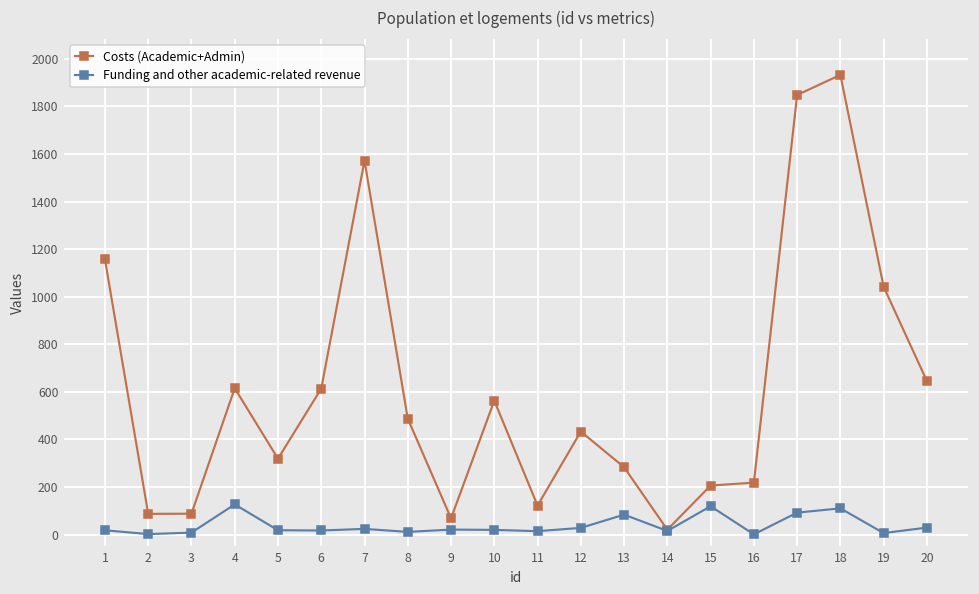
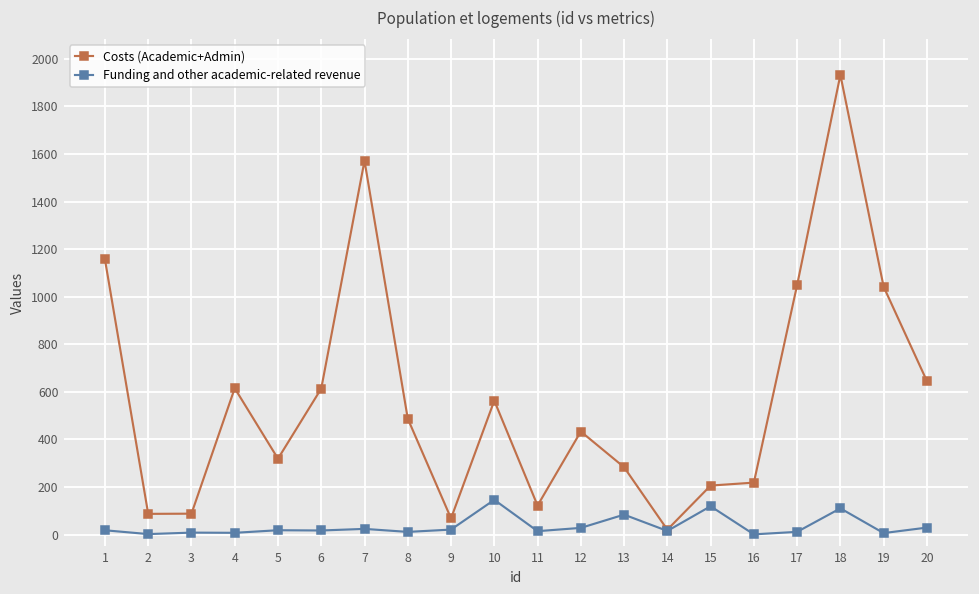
  {
    "Costs (Academic+Admin)": {
      "1": 1160,
      "2": 90,
      "3": 90,
      "4": 620,
      "5": 320,
      "6": 610,
      "7": 1570,
      "8": 490,
      "9": 70,
      "10": 560,
      "11": 120,
      "12": 430,
      "13": 280,
      "15": 210,
      "16": 220,
-     "17": 1850,
+     "17": 1050,
      "18": 1930,
      "19": 1040,
      "20": 650
    },
    "Funding and other academic-related revenue": {
      "1": 20,
      "2": 0,
      "3": 10,
-     "4": 130,
+     "4": 10,
      "5": 20,
      "6": 20,
      "7": 20,
      "8": 10,
      "9": 20,
-     "10": 20,
+     "10": 150,
      "11": 10,
      "12": 30,
      "13": 80,
      "15": 120,
      "16": 0,
-     "17": 90,
+     "17": 10,
      "18": 110,
      "19": 10,
      "20": 30
    }
  }
